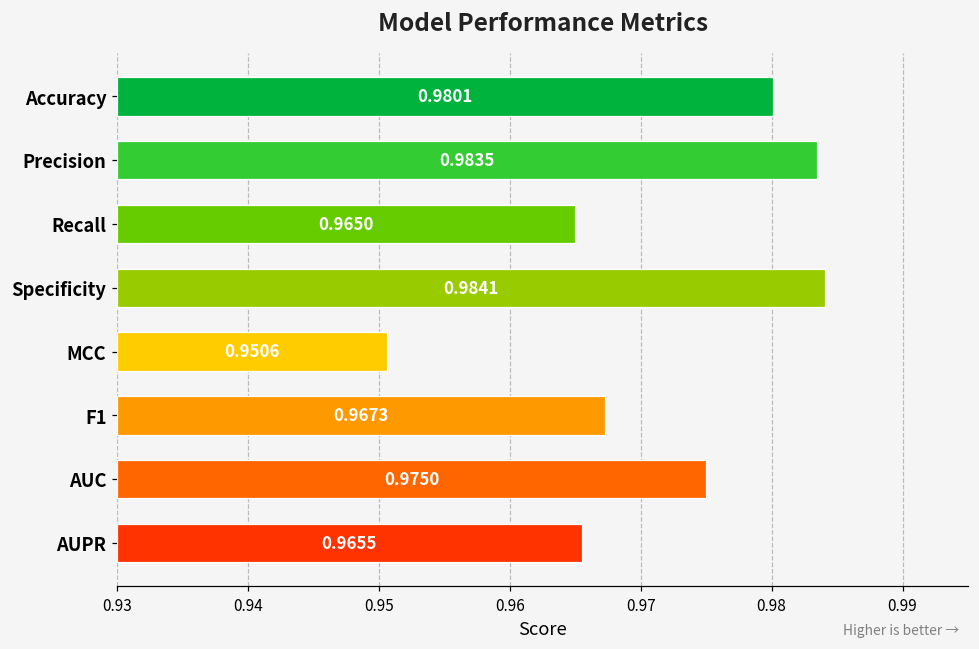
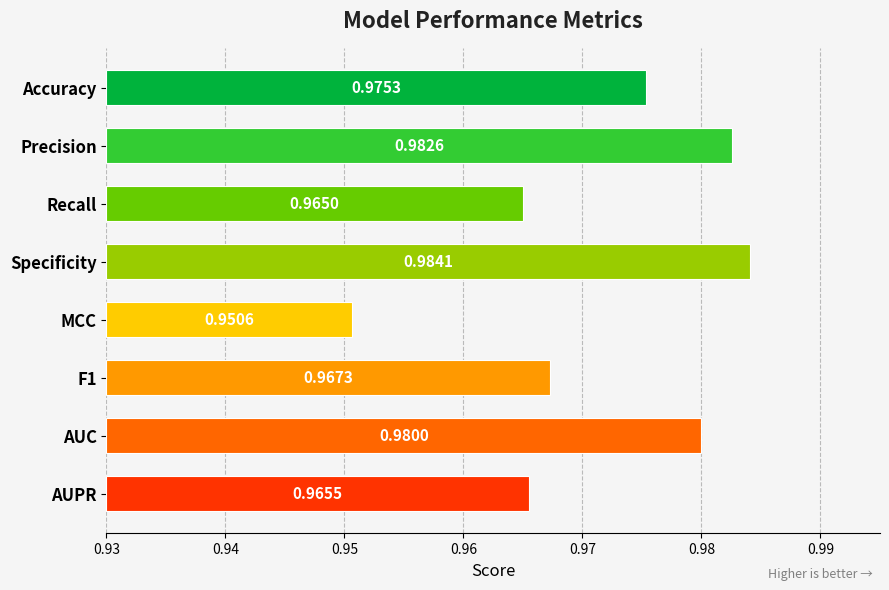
  {
-   "Accuracy": 0.9801,
-   "Precision": 0.9835,
-   "AUC": 0.9750
+   "Accuracy": 0.9753,
+   "Precision": 0.9826,
+   "AUC": 0.9800
  }
